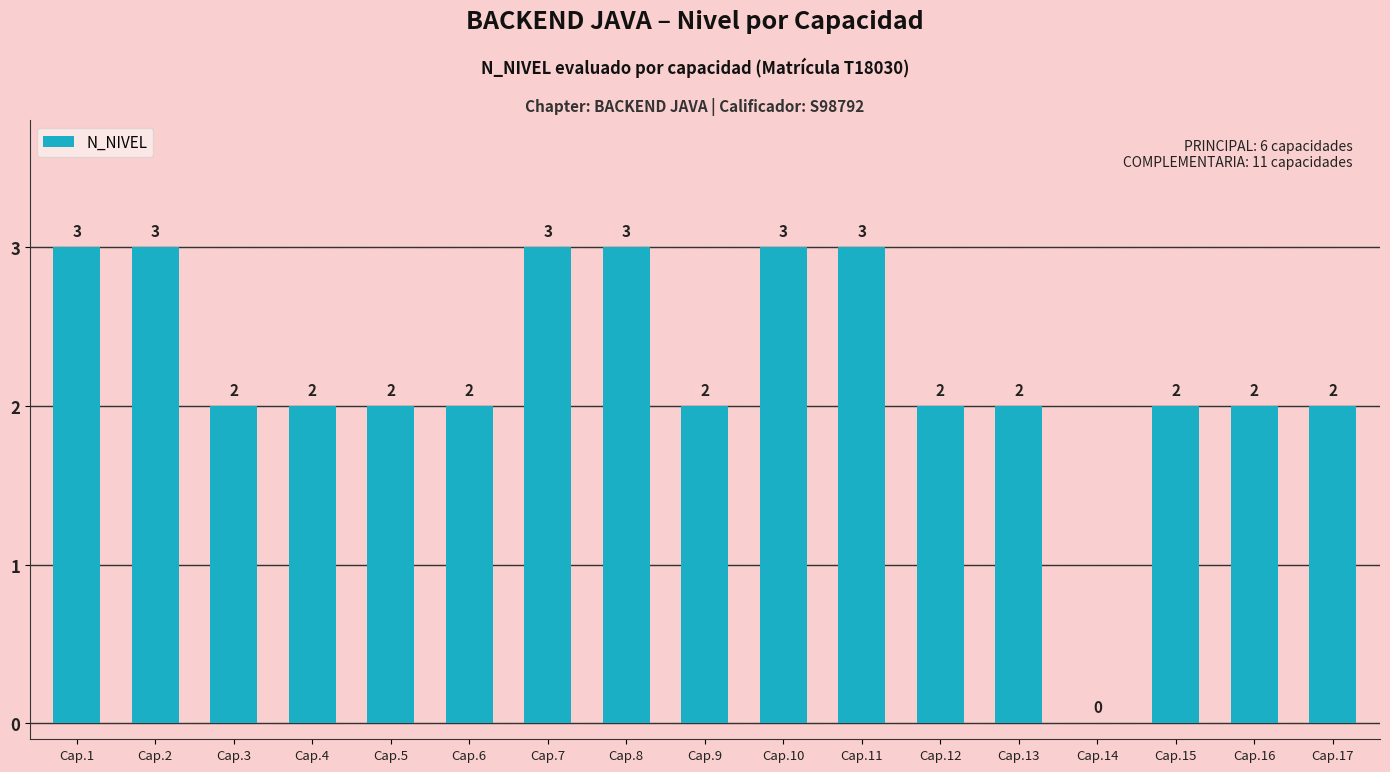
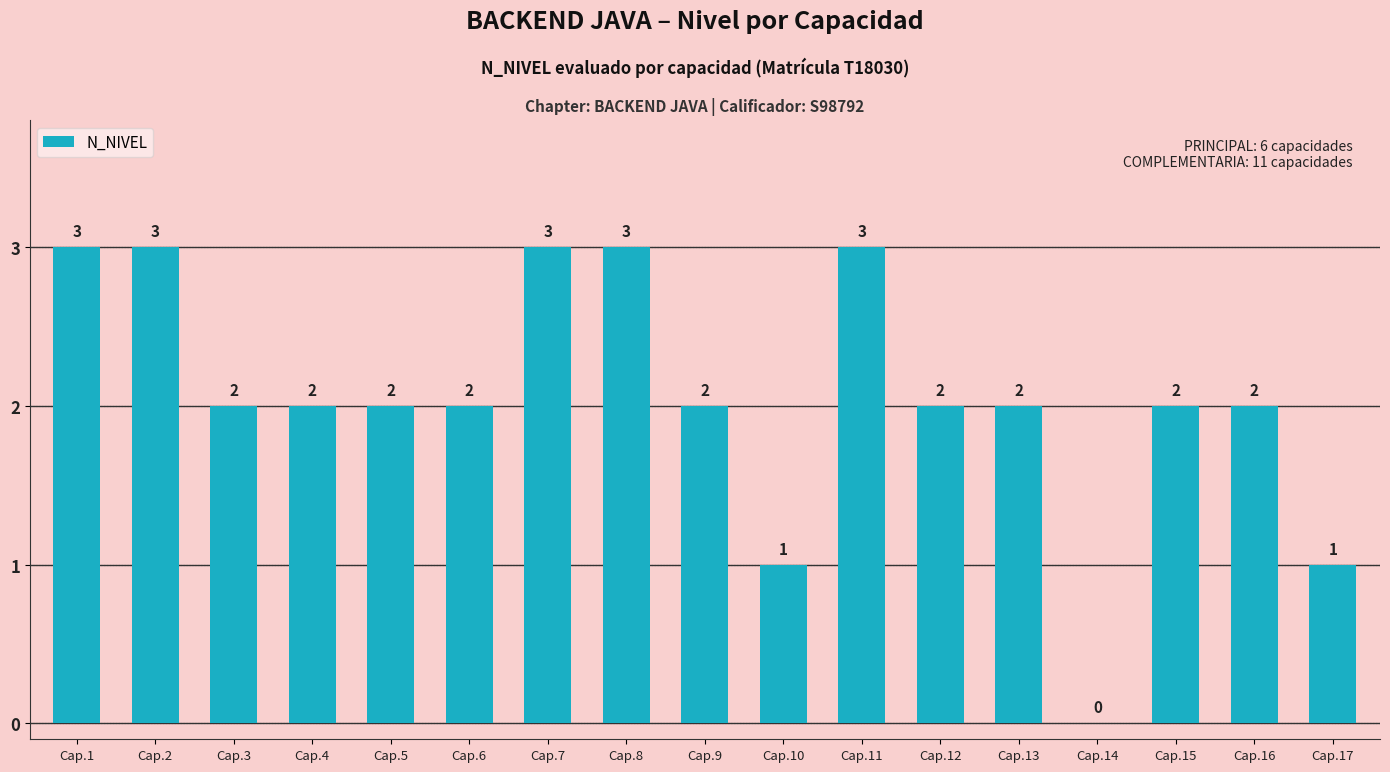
  {
    "Cap.1": 3,
    "Cap.2": 3,
    "Cap.3": 2,
    "Cap.4": 2,
    "Cap.5": 2,
    "Cap.6": 2,
    "Cap.7": 3,
    "Cap.8": 3,
    "Cap.9": 2,
-   "Cap.10": 3,
+   "Cap.10": 1,
    "Cap.11": 3,
    "Cap.12": 2,
    "Cap.13": 2,
    "Cap.14": 0,
    "Cap.15": 2,
    "Cap.16": 2,
-   "Cap.17": 2
+   "Cap.17": 1
  }
